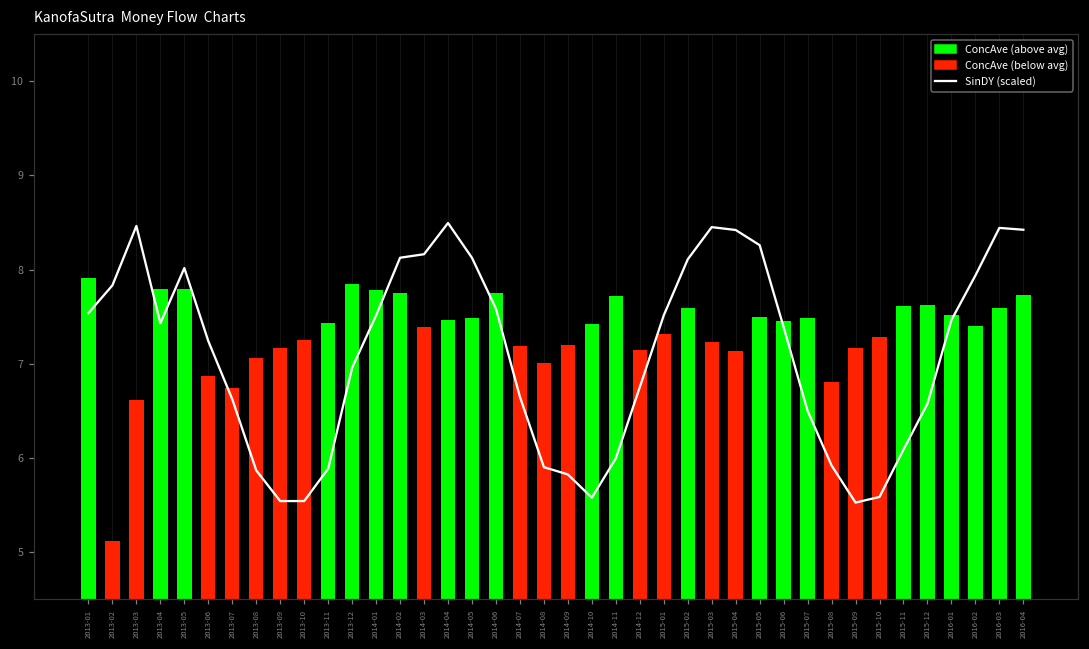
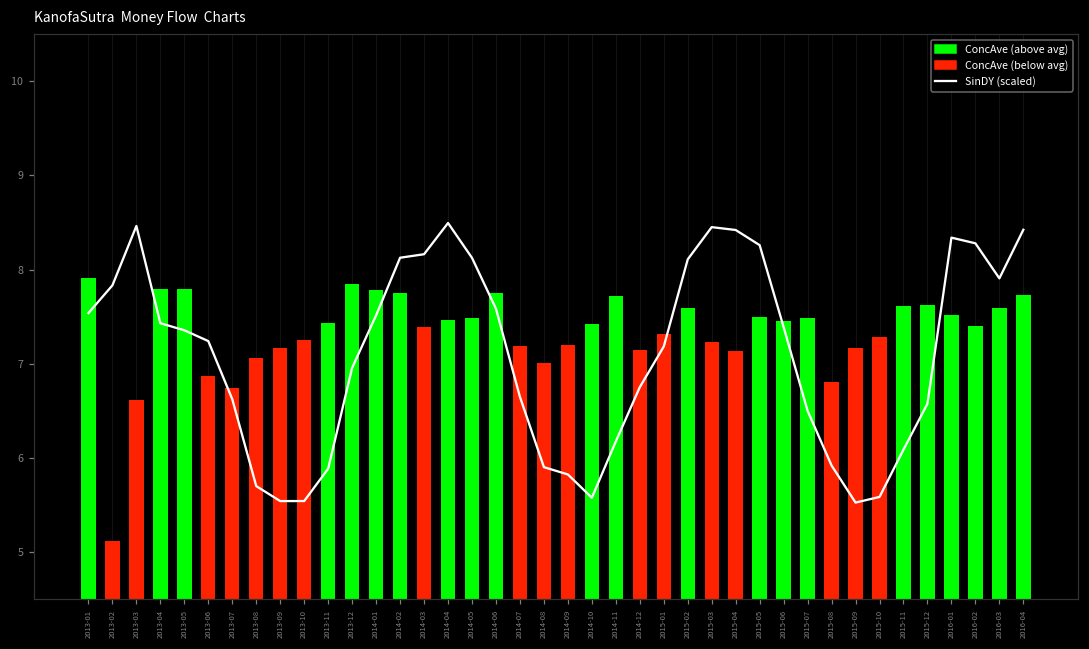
  {
    "SinDY (scaled)": {
      "2013-01": 7.5,
      "2013-02": 7.8,
      "2013-03": 8.5,
      "2013-04": 7.4,
-     "2013-05": 8.0,
+     "2013-05": 7.4,
      "2013-06": 7.2,
      "2013-07": 6.6,
-     "2013-08": 5.9,
+     "2013-08": 5.7,
      "2013-09": 5.5,
      "2013-10": 5.5,
      "2013-11": 5.9,
      "2013-12": 7.0,
      "2014-01": 7.5,
      "2014-02": 8.1,
      "2014-03": 8.2,
      "2014-04": 8.5,
      "2014-05": 8.1,
      "2014-06": 7.6,
      "2014-07": 6.6,
      "2014-08": 5.9,
      "2014-09": 5.8,
      "2014-10": 5.6,
-     "2014-11": 6.0,
+     "2014-11": 6.2,
      "2014-12": 6.8,
-     "2015-01": 7.5,
+     "2015-01": 7.2,
      "2015-02": 8.1,
      "2015-03": 8.5,
      "2015-04": 8.4,
      "2015-05": 8.3,
      "2015-06": 7.4,
      "2015-07": 6.5,
      "2015-08": 5.9,
      "2015-09": 5.5,
      "2015-10": 5.6,
      "2015-11": 6.1,
      "2015-12": 6.6,
-     "2016-01": 7.5,
-     "2016-02": 7.9,
-     "2016-03": 8.4,
+     "2016-01": 8.3,
+     "2016-02": 8.3,
+     "2016-03": 7.9,
      "2016-04": 8.4
    }
  }
